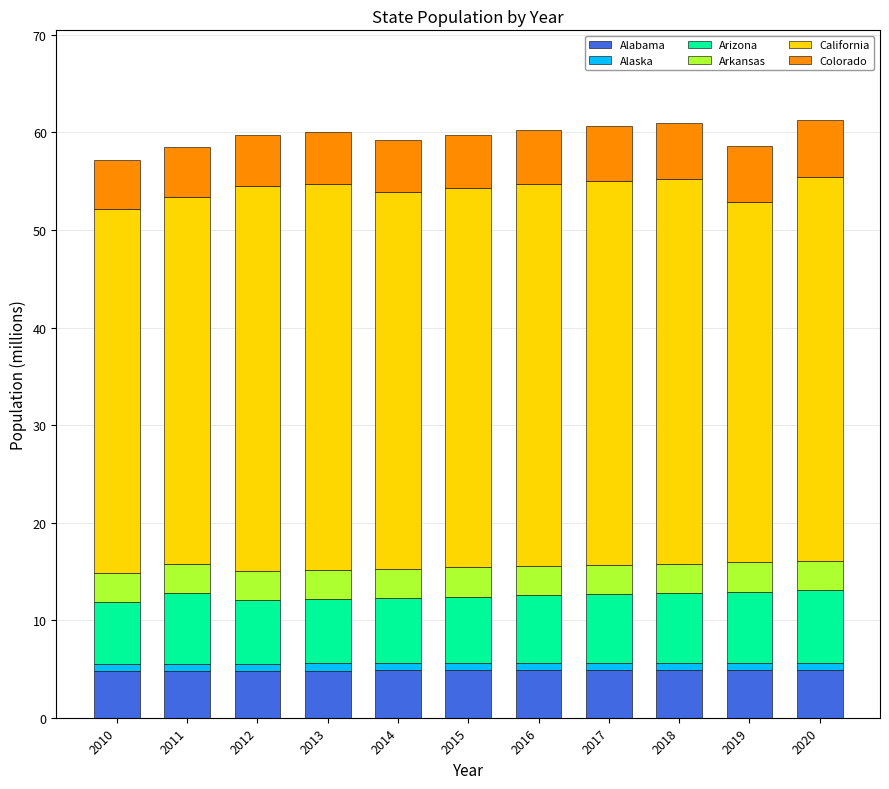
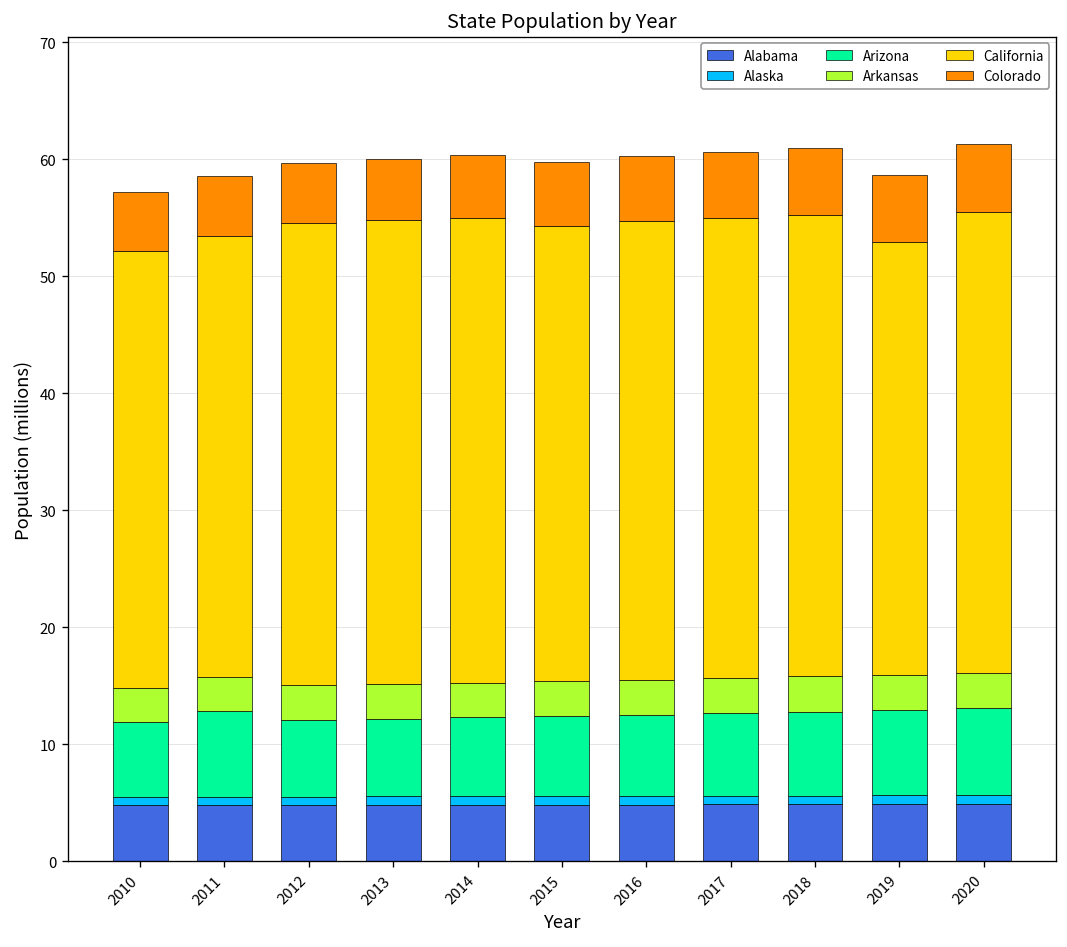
  {
    "Alabama": {
      "2010": 5,
      "2011": 5,
      "2012": 5,
      "2013": 5,
      "2014": 5,
      "2015": 5,
      "2016": 5,
      "2017": 5,
      "2018": 5,
      "2019": 5,
      "2020": 5
    },
    "Alaska": {
      "2010": 1,
      "2011": 1,
      "2012": 1,
      "2013": 1,
      "2014": 1,
      "2015": 1,
      "2016": 1,
      "2017": 1,
      "2018": 1,
      "2019": 1,
      "2020": 1
    },
    "Arizona": {
      "2010": 6,
      "2011": 7,
      "2012": 7,
      "2013": 7,
      "2014": 7,
      "2015": 7,
      "2016": 7,
      "2017": 7,
      "2018": 7,
      "2019": 7,
      "2020": 7
    },
    "Arkansas": {
      "2010": 3,
      "2011": 3,
      "2012": 3,
      "2013": 3,
      "2014": 3,
      "2015": 3,
      "2016": 3,
      "2017": 3,
      "2018": 3,
      "2019": 3,
      "2020": 3
    },
    "California": {
      "2010": 37,
      "2011": 38,
      "2012": 39,
      "2013": 40,
-     "2014": 39,
+     "2014": 40,
      "2015": 39,
      "2016": 39,
      "2017": 39,
      "2018": 39,
      "2019": 37,
      "2020": 39
    },
    "Colorado": {
      "2010": 5,
      "2011": 5,
      "2012": 5,
      "2013": 5,
      "2014": 5,
      "2015": 5,
      "2016": 6,
      "2017": 6,
      "2018": 6,
      "2019": 6,
      "2020": 6
    }
  }
